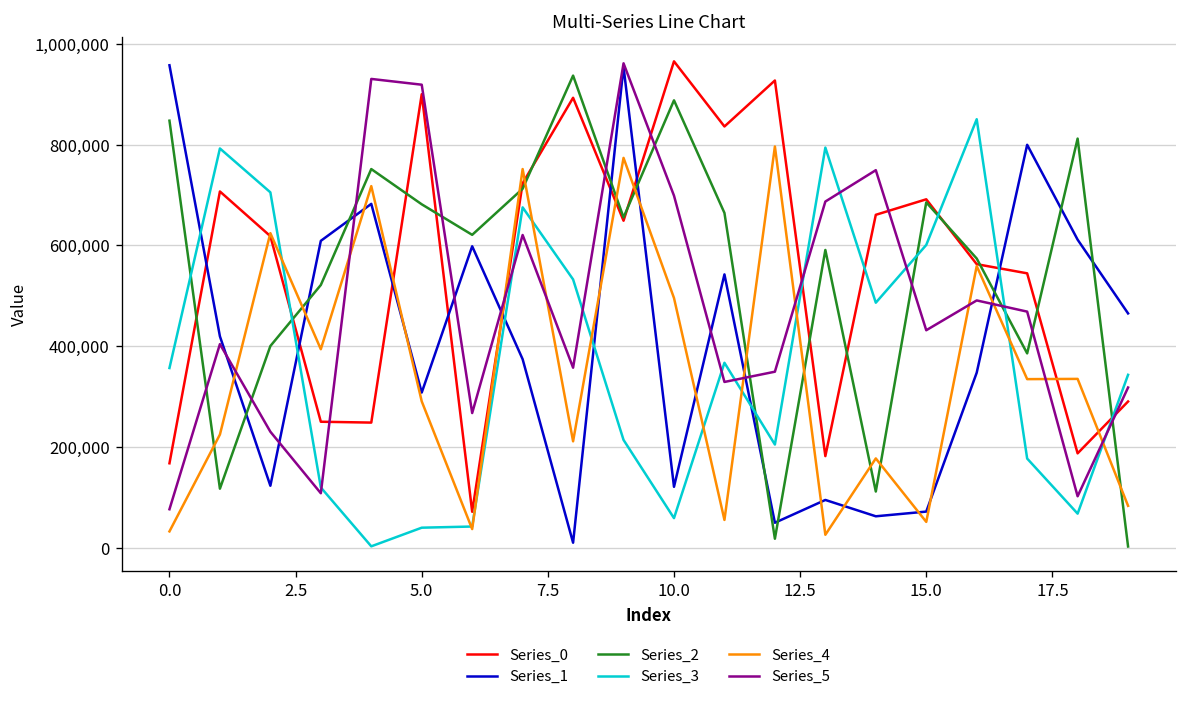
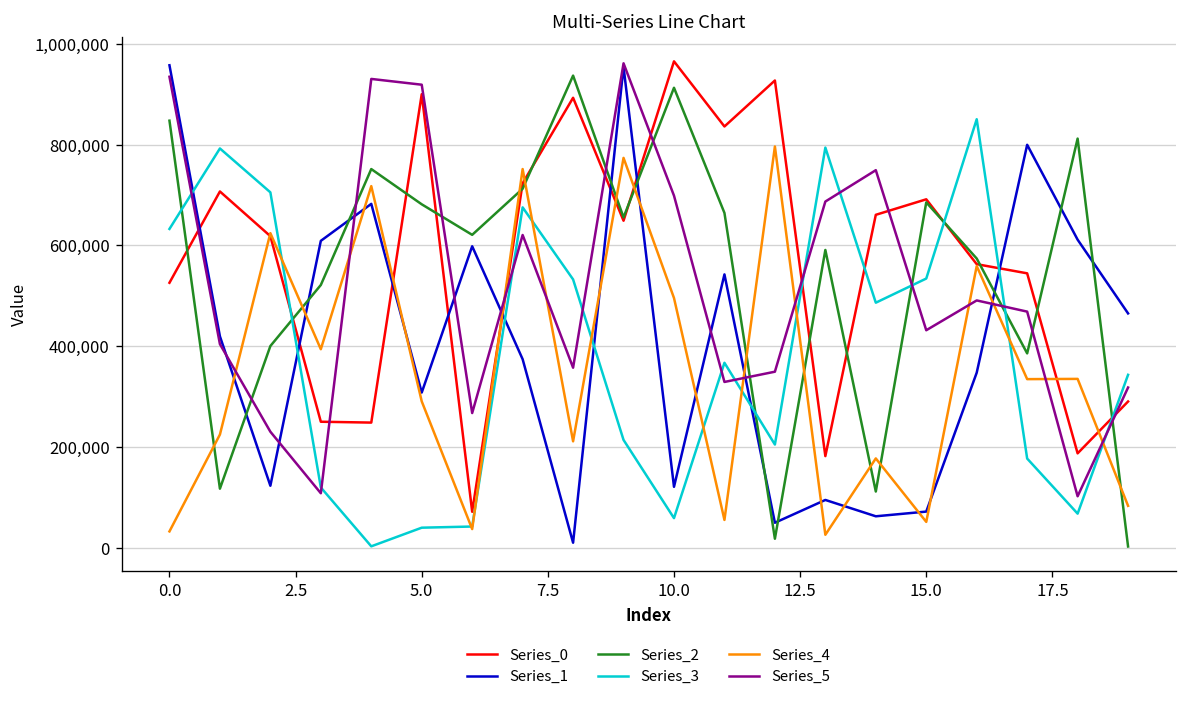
  {
    "Series_0": {
-     "0.0": "170,000",
+     "0.0": "530,000",
      "5.0": "900,000",
      "10.0": "960,000",
      "15.0": "690,000"
    },
    "Series_1": {
      "0.0": "960,000",
      "5.0": "310,000",
      "10.0": "120,000",
      "15.0": "70,000"
    },
    "Series_2": {
      "0.0": "850,000",
      "5.0": "680,000",
-     "10.0": "890,000",
+     "10.0": "910,000",
      "15.0": "690,000"
    },
    "Series_3": {
-     "0.0": "360,000",
+     "0.0": "630,000",
      "5.0": "40,000",
      "10.0": "60,000",
-     "15.0": "600,000"
+     "15.0": "530,000"
    },
    "Series_4": {
      "0.0": "30,000",
      "5.0": "290,000",
      "10.0": "500,000",
      "15.0": "50,000"
    },
    "Series_5": {
-     "0.0": "80,000",
+     "0.0": "930,000",
      "5.0": "920,000",
      "10.0": "700,000",
      "15.0": "430,000"
    }
  }
